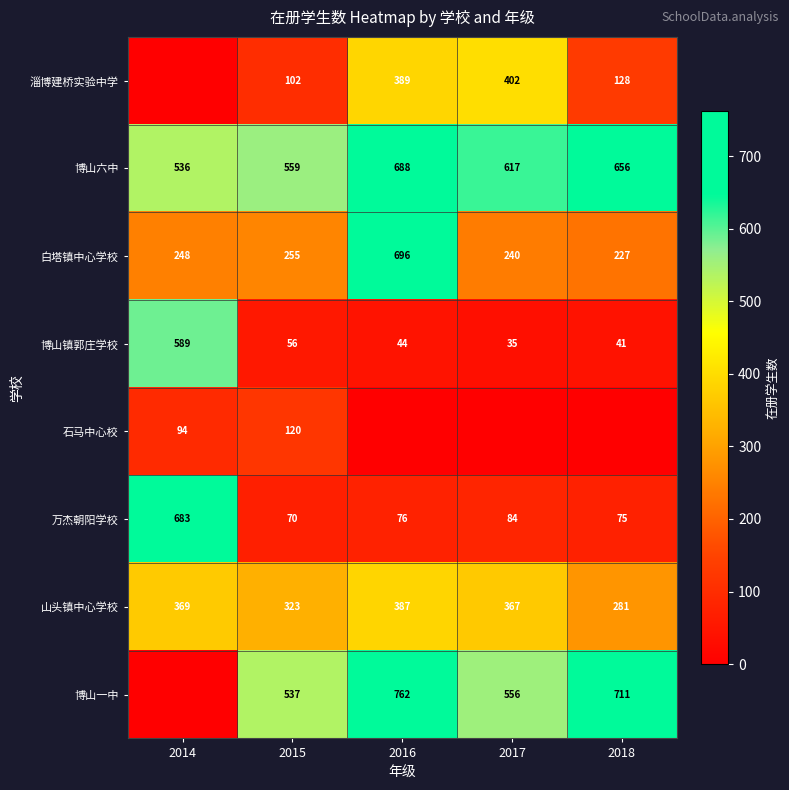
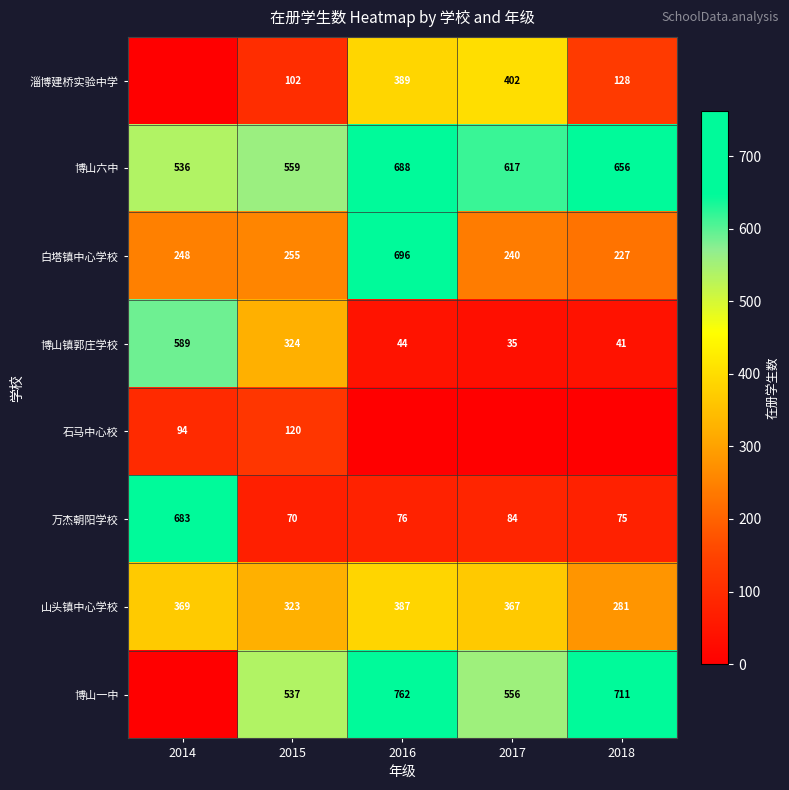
  {
    "淄博建桥实验中学": {
      "2015": 102,
      "2016": 389,
      "2017": 402,
      "2018": 128
    },
    "博山六中": {
      "2014": 536,
      "2015": 559,
      "2016": 688,
      "2017": 617,
      "2018": 656
    },
    "白塔镇中心学校": {
      "2014": 248,
      "2015": 255,
      "2016": 696,
      "2017": 240,
      "2018": 227
    },
    "博山镇郭庄学校": {
      "2014": 589,
-     "2015": 56,
+     "2015": 324,
      "2016": 44,
      "2017": 35,
      "2018": 41
    },
    "石马中心校": {
      "2014": 94,
      "2015": 120
    },
    "万杰朝阳学校": {
      "2014": 683,
      "2015": 70,
      "2016": 76,
      "2017": 84,
      "2018": 75
    },
    "山头镇中心学校": {
      "2014": 369,
      "2015": 323,
      "2016": 387,
      "2017": 367,
      "2018": 281
    },
    "博山一中": {
      "2015": 537,
      "2016": 762,
      "2017": 556,
      "2018": 711
    }
  }
